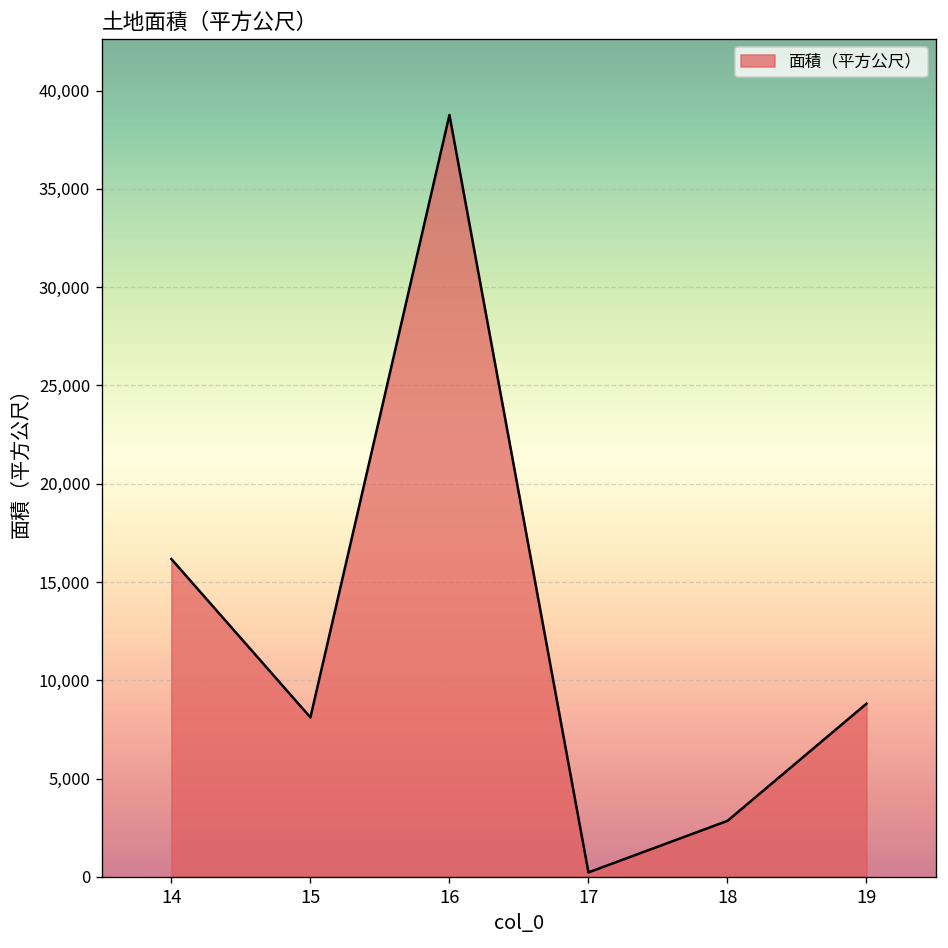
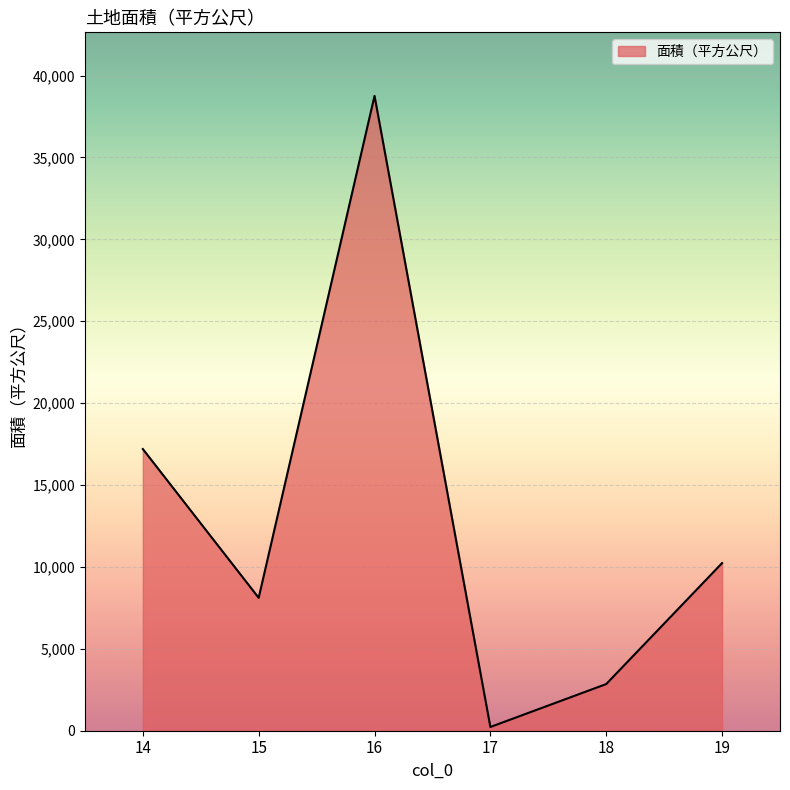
  {
-   "14": "16,200",
+   "14": "17,200",
    "15": "8,100",
    "16": "38,800",
    "17": "200",
    "18": "2,800",
-   "19": "8,800"
+   "19": "10,200"
  }
